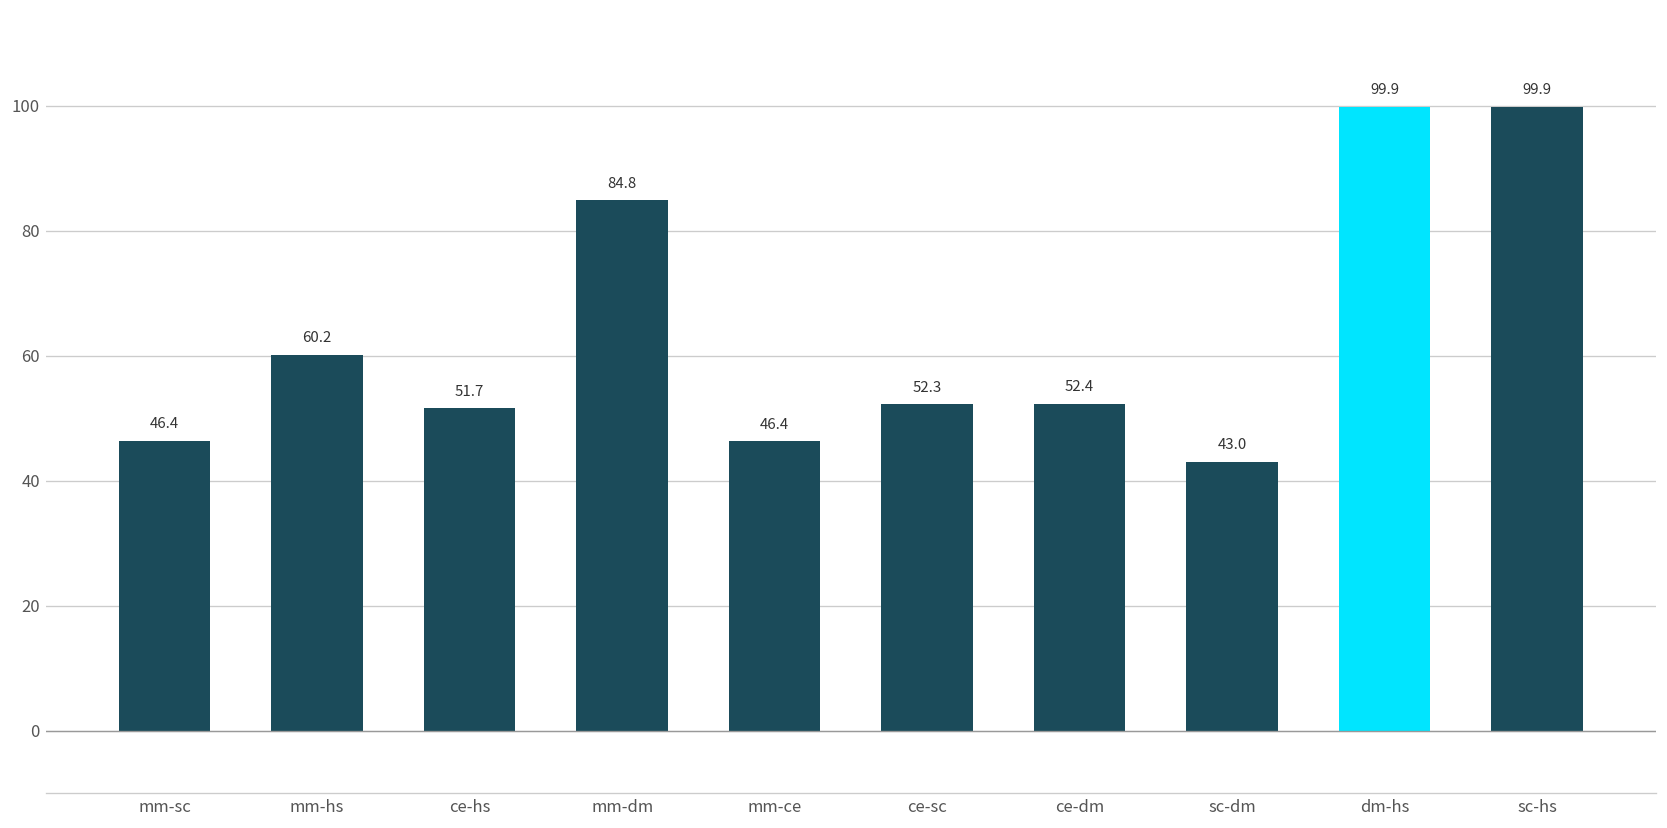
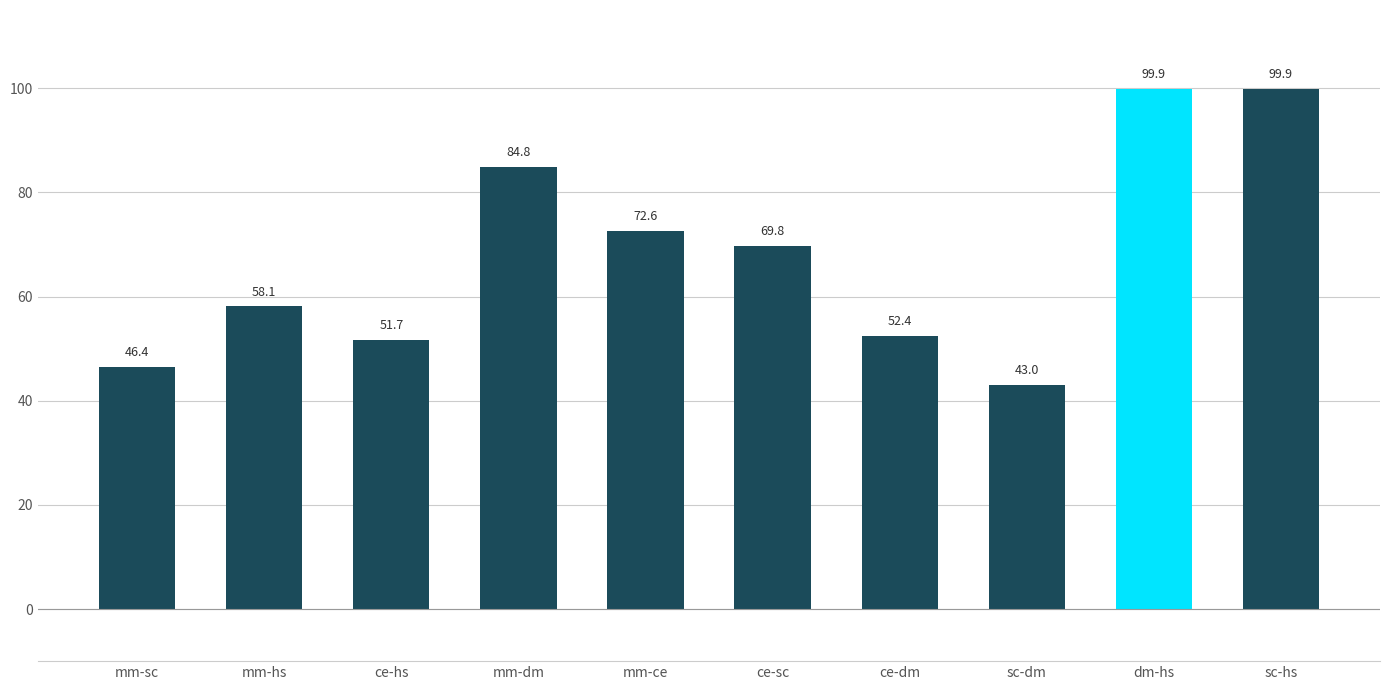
  {
    "mm-sc": 46.4,
-   "mm-hs": 60.2,
+   "mm-hs": 58.1,
    "ce-hs": 51.7,
    "mm-dm": 84.8,
-   "mm-ce": 46.4,
-   "ce-sc": 52.3,
+   "mm-ce": 72.6,
+   "ce-sc": 69.8,
    "ce-dm": 52.4,
    "sc-dm": 43.0,
    "dm-hs": 99.9,
    "sc-hs": 99.9
  }
